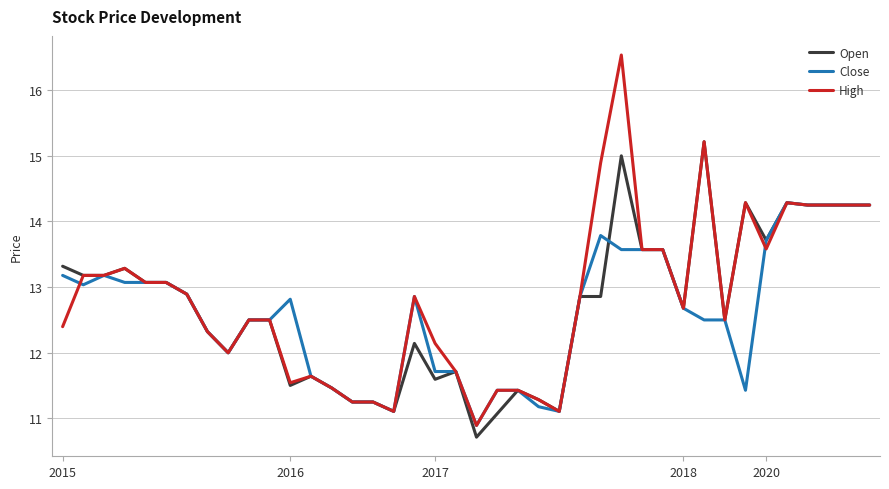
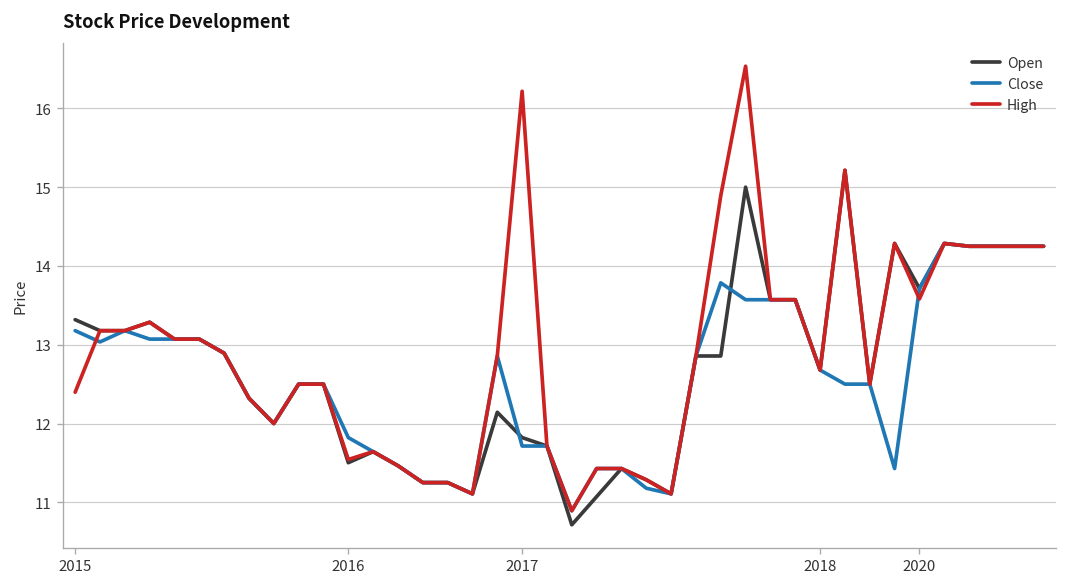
  {
    "Open": {
      "2015": 13.3,
      "2016": 11.5,
-     "2017": 11.6
+     "2017": 11.8
    },
    "Close": {
      "2015": 13.2,
-     "2016": 12.8,
+     "2016": 11.8,
      "2017": 11.7
    },
    "High": {
      "2015": 12.4,
      "2016": 11.5,
-     "2017": 12.1,
+     "2017": 16.2,
      "2020": 13.6
    }
  }
